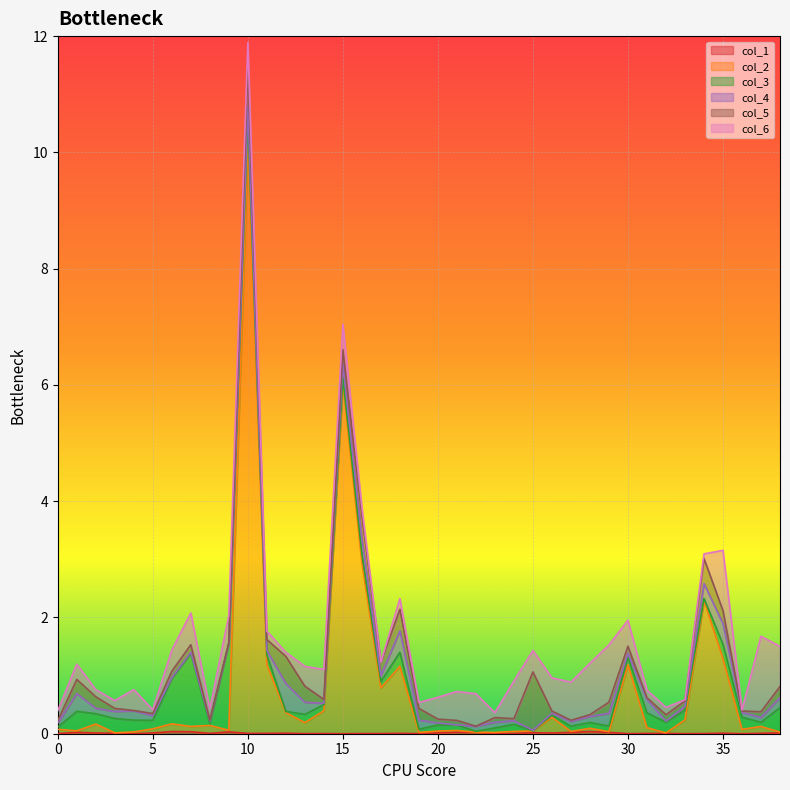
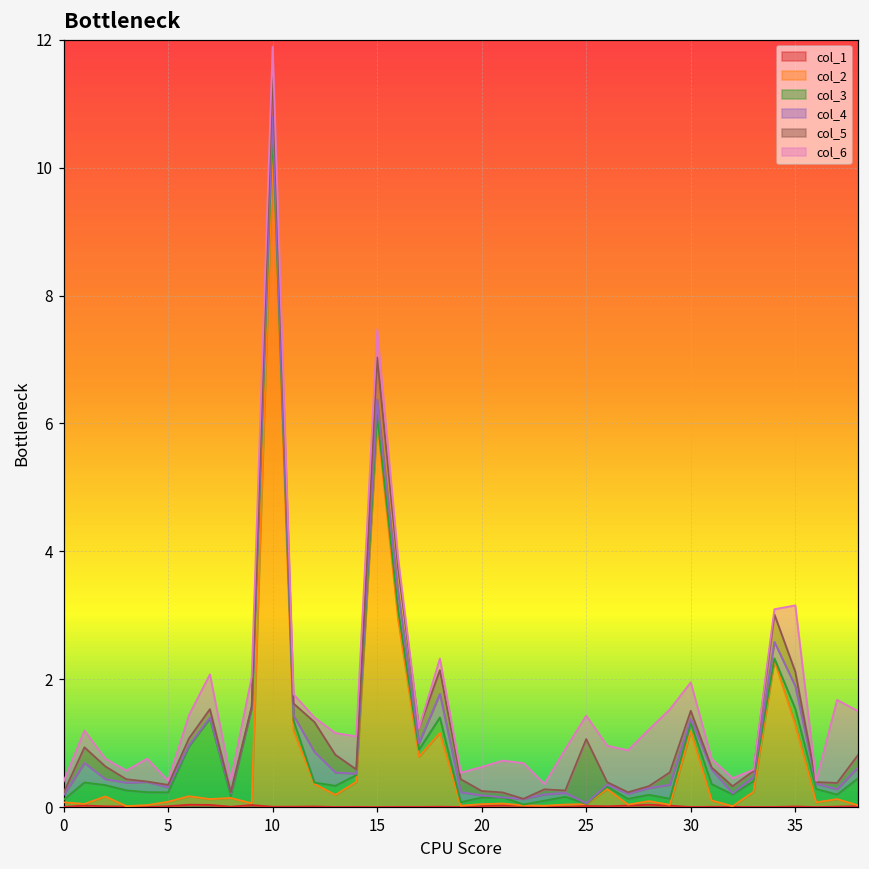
  {
    "col_1": {
      "0": 0.0,
      "5": 0.0,
      "10": 0.0,
      "15": 0.0,
      "30": 0.0,
      "35": 0.0
    },
    "col_2": {
      "5": 0.1,
      "10": 10.2,
      "15": 6.0,
      "30": 1.2,
      "35": 1.3
    },
    "col_3": {
      "5": 0.1,
      "10": 0.4,
      "15": 0.1,
      "30": 0.1,
      "35": 0.2
    },
    "col_5": {
      "10": 0.7,
-     "15": 0.2,
+     "15": 0.7,
      "20": 0.1,
      "25": 1.0,
      "30": 0.1,
      "35": 0.2
    }
  }
